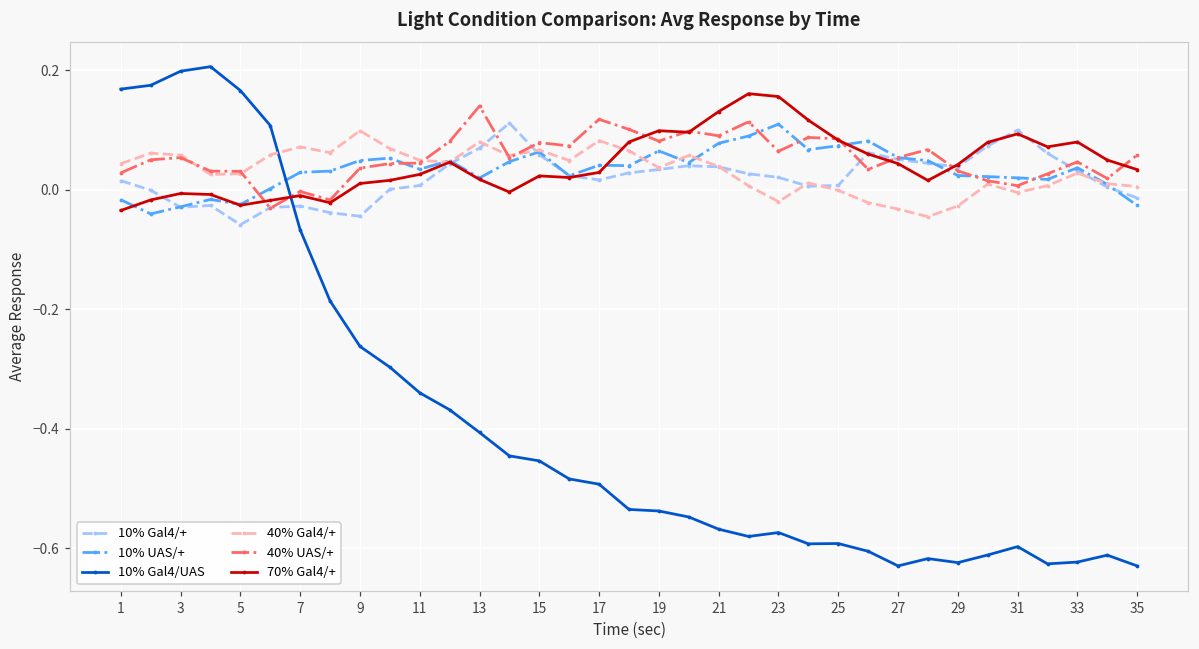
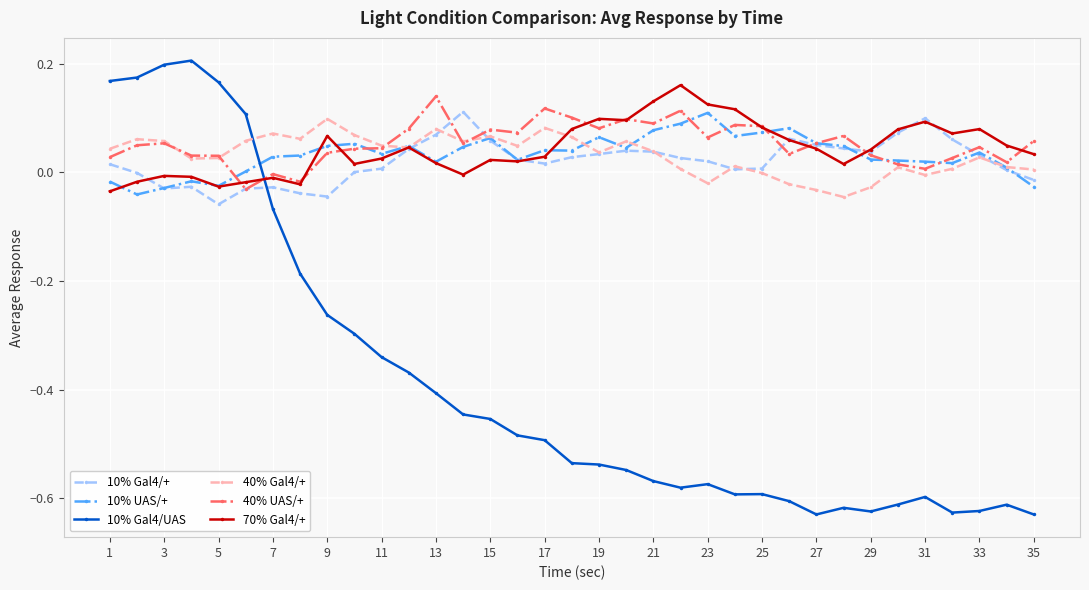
  {
    "10% Gal4/+": {
      "1": 0.02,
      "5": -0.06,
      "7": -0.03,
      "9": -0.04,
      "11": 0.01,
      "13": 0.07,
      "15": 0.06,
      "17": 0.02,
      "23": 0.02,
      "25": 0.01,
      "31": 0.10,
      "35": -0.01
    },
    "10% UAS/+": {
      "1": -0.02,
      "7": 0.03,
      "9": 0.05,
      "11": 0.03,
      "17": 0.04,
      "19": 0.06,
      "21": 0.08,
      "23": 0.11,
      "25": 0.07,
      "29": 0.02,
      "31": 0.02,
      "33": 0.04,
      "35": -0.03
    },
    "10% Gal4/UAS": {
      "1": 0.17,
      "3": 0.20,
      "5": 0.17,
      "7": -0.07,
      "9": -0.26,
      "11": -0.34,
      "13": -0.41,
      "15": -0.45,
      "17": -0.49,
      "19": -0.54,
      "21": -0.57,
      "23": -0.57,
      "25": -0.59,
      "27": -0.63,
      "29": -0.62,
      "31": -0.60,
      "33": -0.62,
      "35": -0.63
    },
    "40% Gal4/+": {
      "1": 0.04,
      "7": 0.07,
      "9": 0.10,
      "13": 0.08,
      "17": 0.08,
      "23": -0.02,
      "25": 0.00,
      "27": -0.03,
      "29": -0.03,
      "31": 0.00,
      "35": 0.01
    },
    "40% UAS/+": {
      "1": 0.03,
      "7": 0.00,
      "9": 0.04,
      "13": 0.14,
      "15": 0.08,
      "17": 0.12,
      "19": 0.08,
      "21": 0.09,
      "23": 0.06,
      "29": 0.03,
      "31": 0.01,
      "33": 0.05,
      "35": 0.06
    },
    "70% Gal4/+": {
      "1": -0.03,
      "3": -0.01,
      "7": -0.01,
-     "9": 0.01,
+     "9": 0.07,
      "11": 0.03,
      "15": 0.02,
      "17": 0.03,
      "19": 0.10,
      "21": 0.13,
-     "23": 0.16,
+     "23": 0.13,
      "27": 0.04,
      "31": 0.09,
      "33": 0.08,
      "35": 0.03
    }
  }
